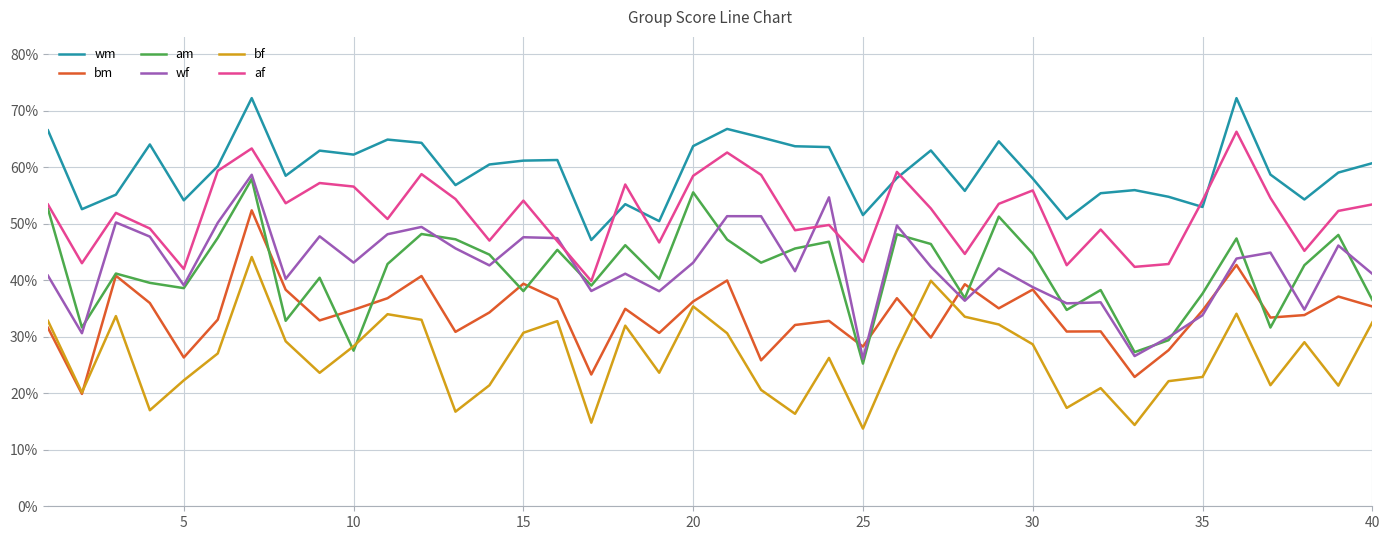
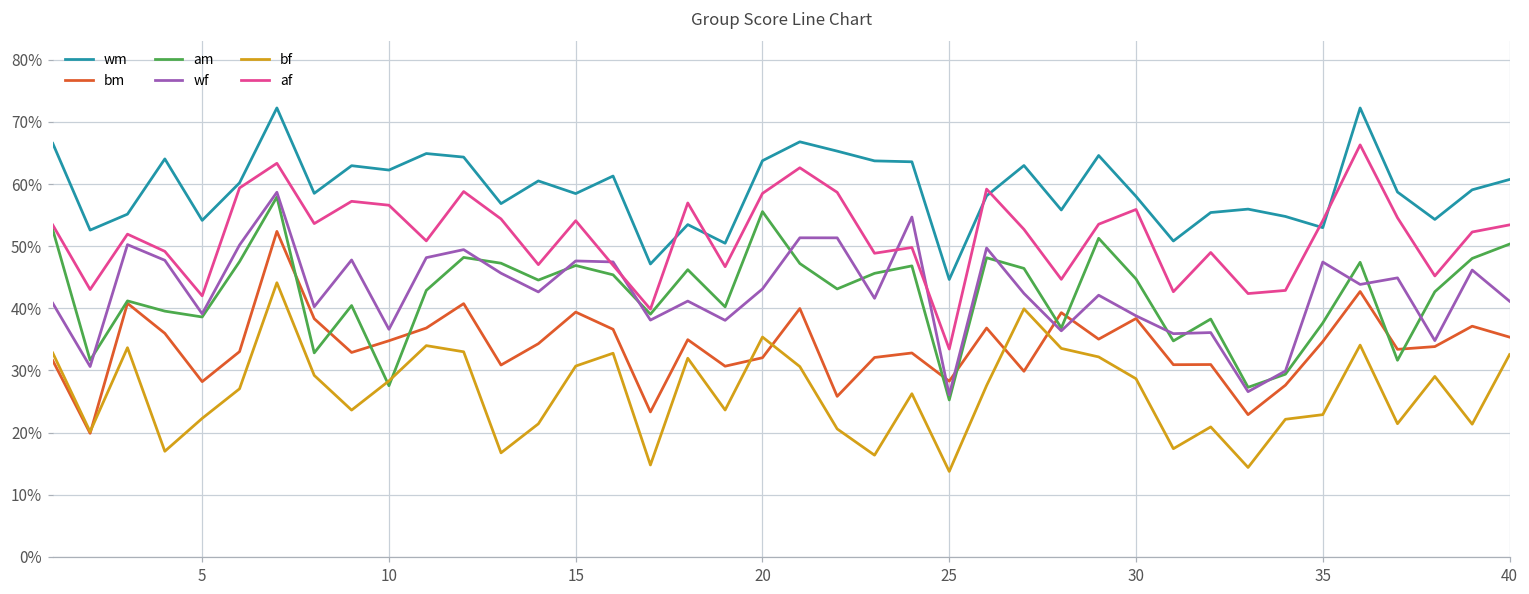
  {
    "wm": {
      "5": "54%",
      "10": "62%",
-     "15": "61%",
+     "15": "58%",
      "20": "64%",
-     "25": "52%",
+     "25": "45%",
      "30": "58%",
      "35": "53%",
      "40": "61%"
    },
    "bm": {
-     "5": "26%",
+     "5": "28%",
      "10": "35%",
      "15": "39%",
-     "20": "36%",
+     "20": "32%",
      "25": "28%",
      "35": "35%",
      "40": "35%"
    },
    "am": {
      "5": "39%",
      "10": "28%",
-     "15": "38%",
+     "15": "47%",
      "20": "56%",
      "25": "25%",
      "30": "45%",
      "35": "38%",
-     "40": "37%"
+     "40": "50%"
    },
    "wf": {
      "5": "39%",
-     "10": "43%",
+     "10": "37%",
      "15": "48%",
      "20": "43%",
      "25": "26%",
-     "35": "34%",
+     "35": "47%",
      "40": "41%"
    },
    "bf": {
      "5": "22%",
      "10": "28%",
      "15": "31%",
      "20": "35%",
      "25": "14%",
      "30": "29%",
      "35": "23%",
      "40": "33%"
    },
    "af": {
      "5": "42%",
      "10": "57%",
      "15": "54%",
      "20": "58%",
-     "25": "43%",
+     "25": "33%",
      "30": "56%",
      "35": "54%",
      "40": "53%"
    }
  }
